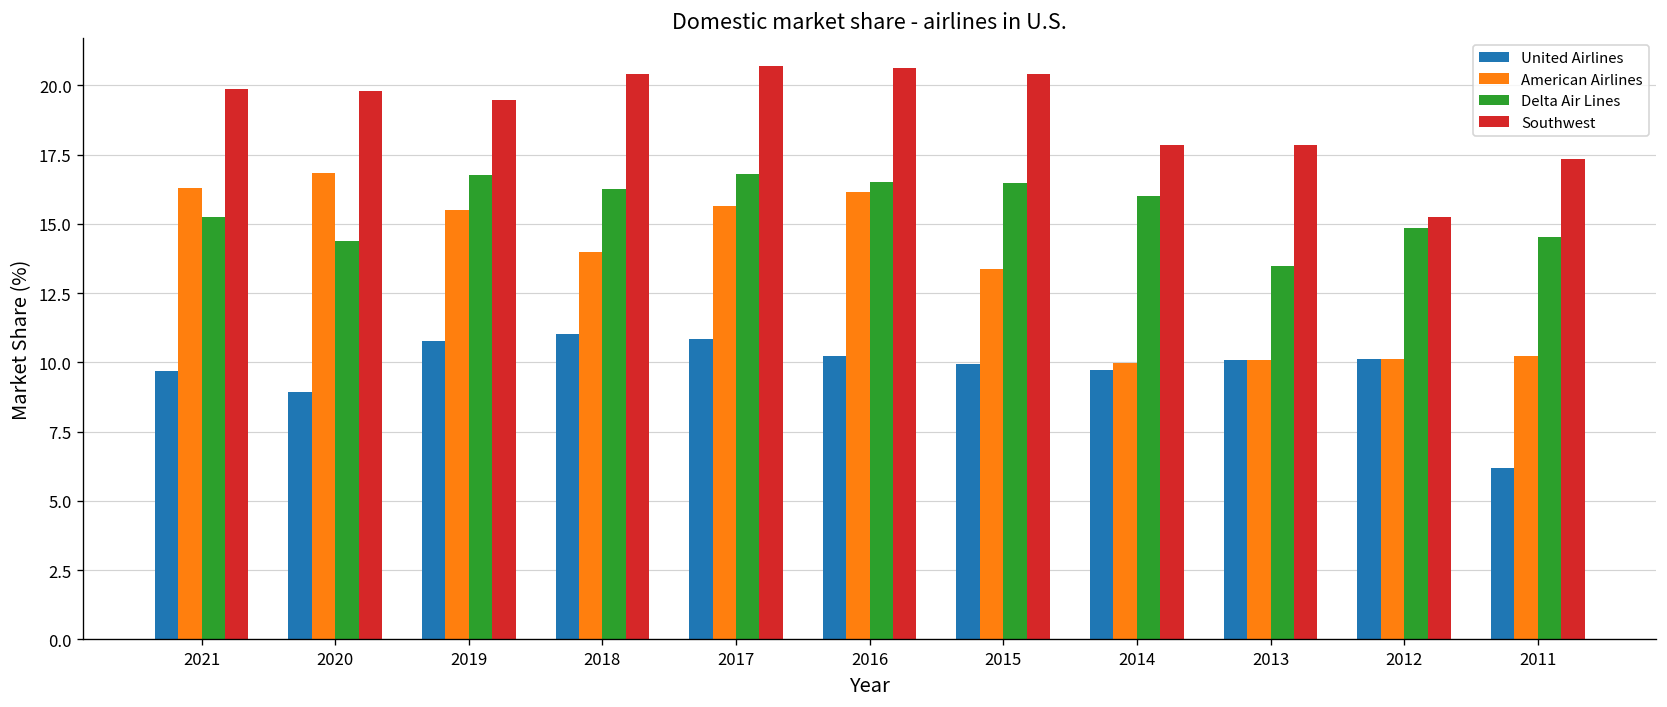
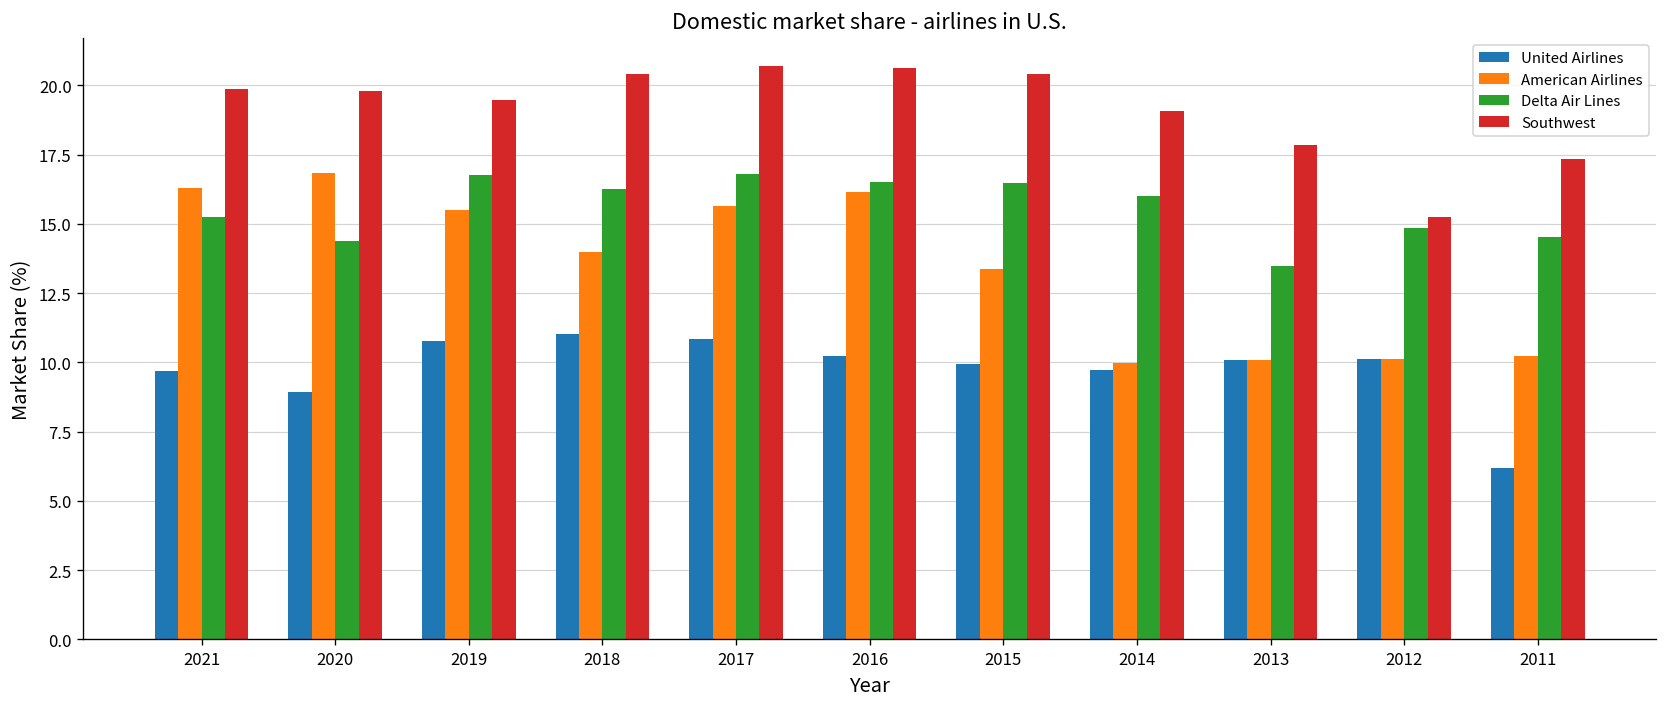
  {
    "United Airlines": {
      "2021": 9.7,
      "2020": 8.9,
      "2019": 10.8,
      "2018": 11.0,
      "2017": 10.8,
      "2016": 10.2,
      "2015": 9.9,
      "2014": 9.7,
      "2013": 10.1,
      "2012": 10.1,
      "2011": 6.2
    },
    "American Airlines": {
      "2021": 16.3,
      "2020": 16.8,
      "2019": 15.5,
      "2018": 14.0,
      "2017": 15.7,
      "2016": 16.2,
      "2015": 13.4,
      "2014": 10.0,
      "2013": 10.1,
      "2012": 10.1,
      "2011": 10.2
    },
    "Delta Air Lines": {
      "2021": 15.2,
      "2020": 14.4,
      "2019": 16.8,
      "2018": 16.2,
      "2017": 16.8,
      "2016": 16.5,
      "2015": 16.5,
      "2014": 16.0,
      "2013": 13.5,
      "2012": 14.9,
      "2011": 14.5
    },
    "Southwest": {
      "2021": 19.9,
      "2020": 19.8,
      "2019": 19.5,
      "2018": 20.4,
      "2017": 20.7,
      "2016": 20.6,
      "2015": 20.4,
-     "2014": 17.8,
+     "2014": 19.1,
      "2013": 17.9,
      "2012": 15.2,
      "2011": 17.4
    }
  }
